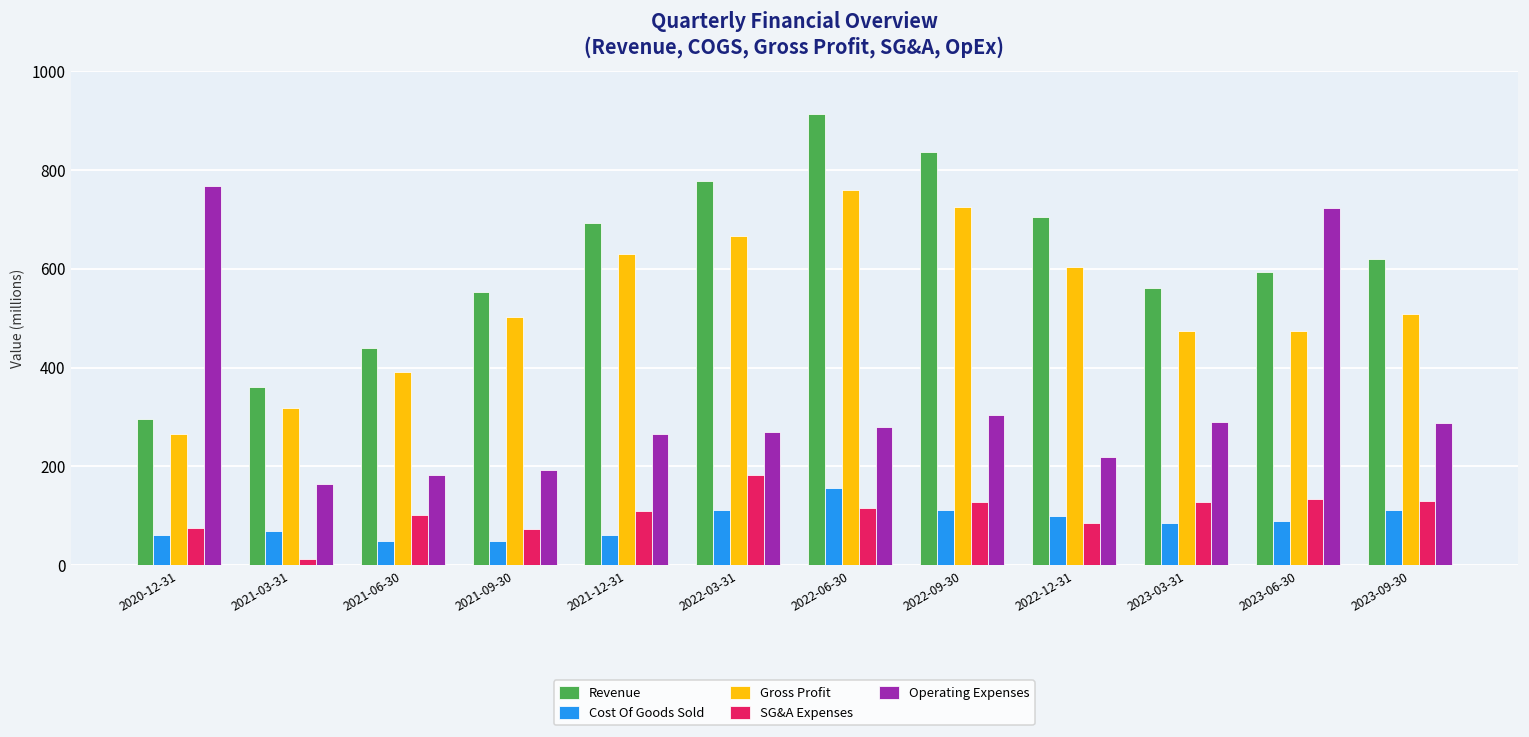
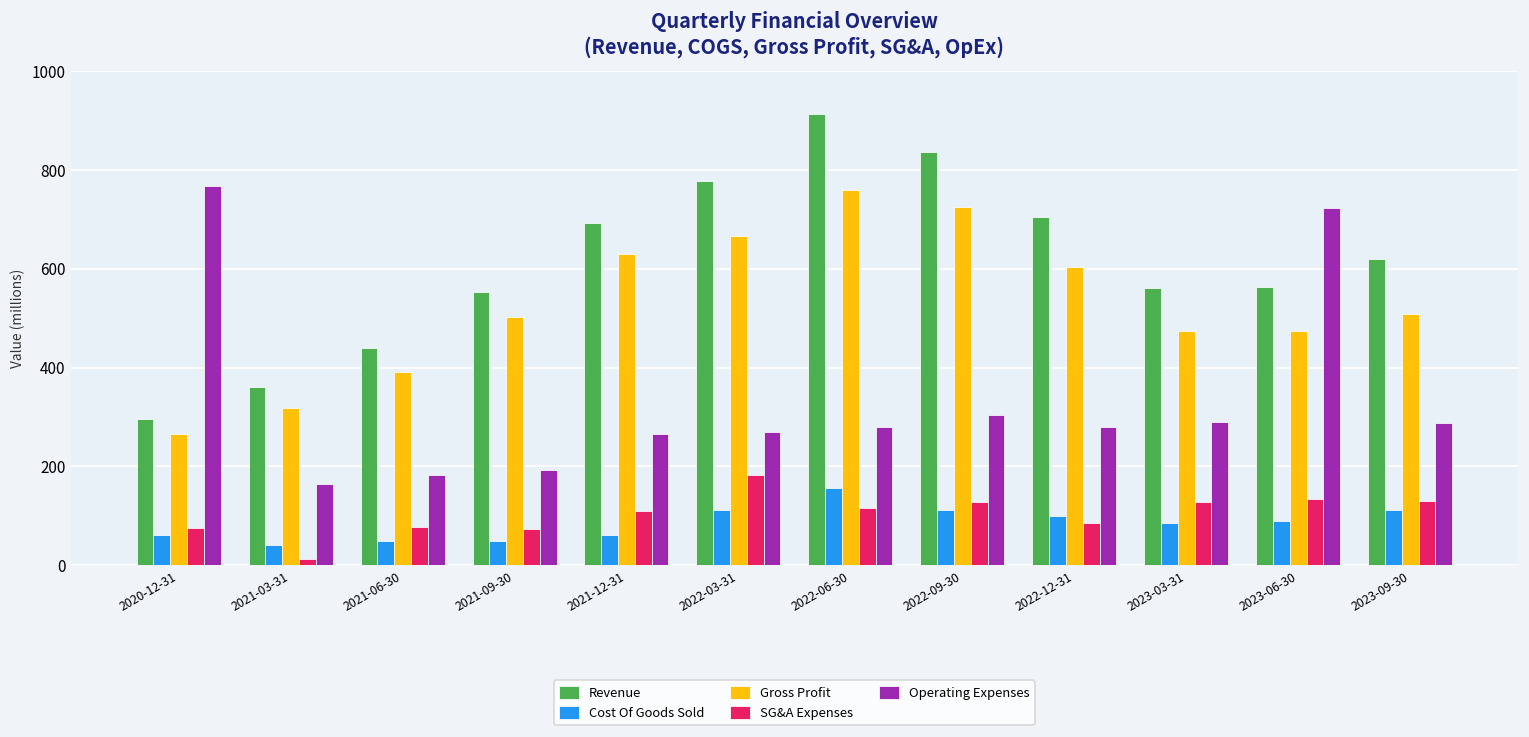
  {
    "Revenue": {
      "2020-12-31": 300,
      "2021-03-31": 360,
      "2021-06-30": 440,
      "2021-09-30": 550,
      "2021-12-31": 690,
      "2022-03-31": 780,
      "2022-06-30": 910,
      "2022-09-30": 840,
      "2022-12-31": 700,
      "2023-03-31": 560,
-     "2023-06-30": 590,
+     "2023-06-30": 560,
      "2023-09-30": 620
    },
    "Cost Of Goods Sold": {
      "2020-12-31": 60,
-     "2021-03-31": 70,
+     "2021-03-31": 40,
      "2021-06-30": 50,
      "2021-09-30": 50,
      "2021-12-31": 60,
      "2022-03-31": 110,
      "2022-06-30": 160,
      "2022-09-30": 110,
      "2022-12-31": 100,
      "2023-03-31": 90,
      "2023-06-30": 90,
      "2023-09-30": 110
    },
    "Gross Profit": {
      "2020-12-31": 270,
      "2021-03-31": 320,
      "2021-06-30": 390,
      "2021-09-30": 500,
      "2021-12-31": 630,
      "2022-03-31": 670,
      "2022-06-30": 760,
      "2022-09-30": 720,
      "2022-12-31": 600,
      "2023-03-31": 470,
      "2023-06-30": 470,
      "2023-09-30": 510
    },
    "SG&A Expenses": {
      "2020-12-31": 80,
      "2021-03-31": 10,
-     "2021-06-30": 100,
+     "2021-06-30": 80,
      "2021-09-30": 70,
      "2021-12-31": 110,
      "2022-03-31": 180,
      "2022-06-30": 120,
      "2022-09-30": 130,
      "2022-12-31": 90,
      "2023-03-31": 130,
      "2023-06-30": 130,
      "2023-09-30": 130
    },
    "Operating Expenses": {
      "2020-12-31": 770,
      "2021-03-31": 160,
      "2021-06-30": 180,
      "2021-09-30": 190,
      "2021-12-31": 270,
      "2022-03-31": 270,
      "2022-06-30": 280,
      "2022-09-30": 300,
-     "2022-12-31": 220,
+     "2022-12-31": 280,
      "2023-03-31": 290,
      "2023-06-30": 720,
      "2023-09-30": 290
    }
  }
